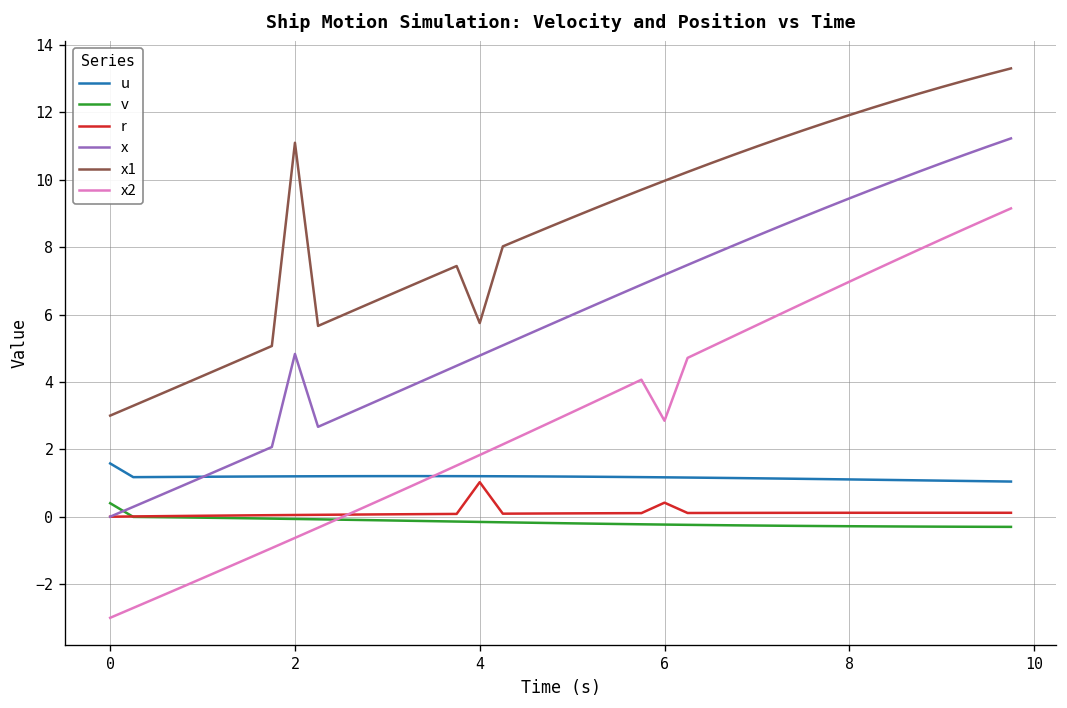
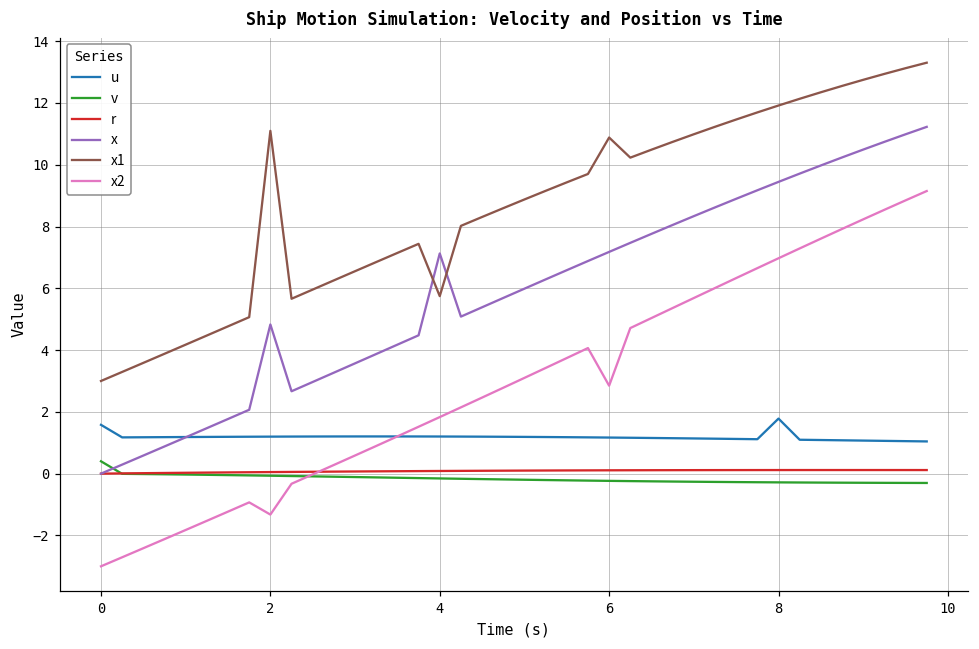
  {
    "u": {
      "0": 1.6,
      "2": 1.2,
      "4": 1.2,
      "6": 1.2,
-     "8": 1.1
+     "8": 1.8
    },
    "v": {
      "0": 0.4,
      "2": -0.1,
      "4": -0.2,
      "6": -0.2,
      "8": -0.3
    },
    "r": {
      "2": 0.1,
-     "4": 1.0,
-     "6": 0.4,
+     "4": 0.1,
+     "6": 0.1,
      "8": 0.1
    },
    "x": {
      "2": 4.8,
-     "4": 4.8,
+     "4": 7.1,
      "6": 7.2,
      "8": 9.4
    },
    "x1": {
      "0": 3.0,
      "2": 11.1,
      "4": 5.7,
-     "6": 10.0,
+     "6": 10.9,
      "8": 11.9
    },
    "x2": {
      "0": -3.0,
-     "2": -0.6,
+     "2": -1.3,
      "4": 1.8,
      "6": 2.8,
      "8": 7.0
    }
  }
